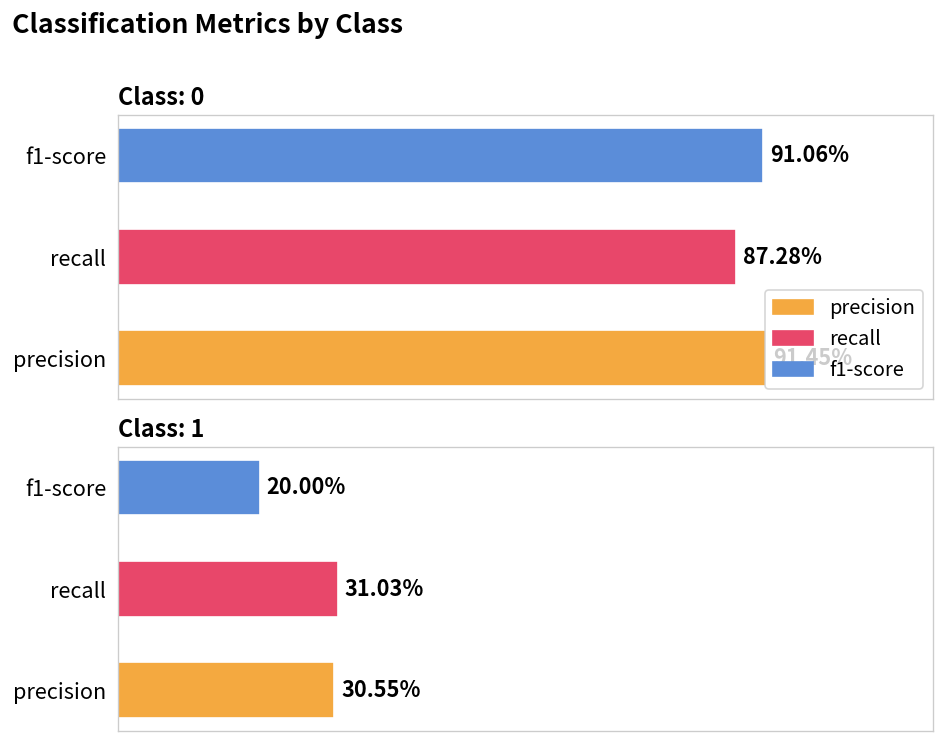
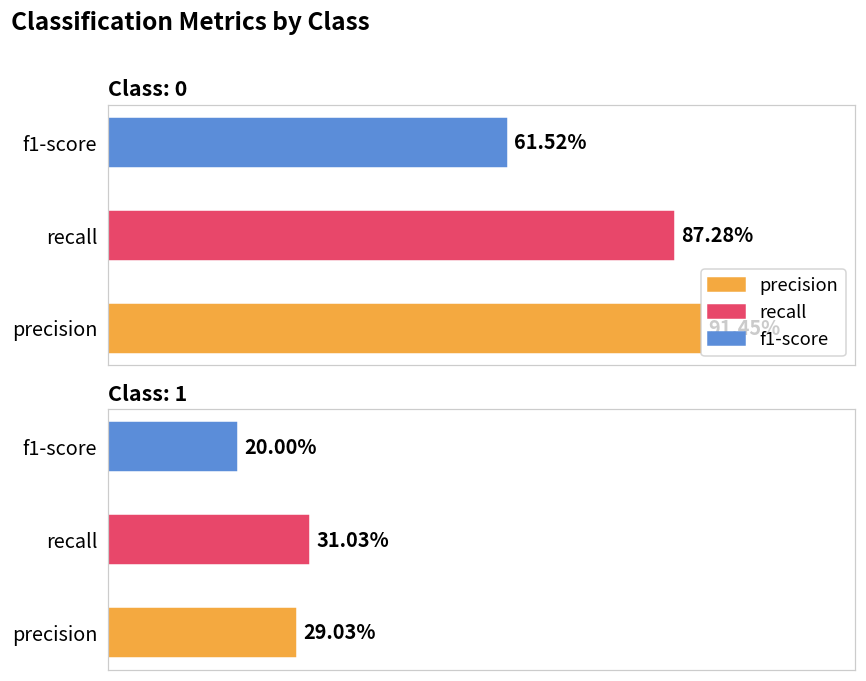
  {
    "Class: 0": {
-     "f1-score": "91.06%",
+     "f1-score": "61.52%",
      "recall": "87.28%"
    },
    "Class: 1": {
      "f1-score": "20.00%",
      "recall": "31.03%",
-     "precision": "30.55%"
+     "precision": "29.03%"
    }
  }
